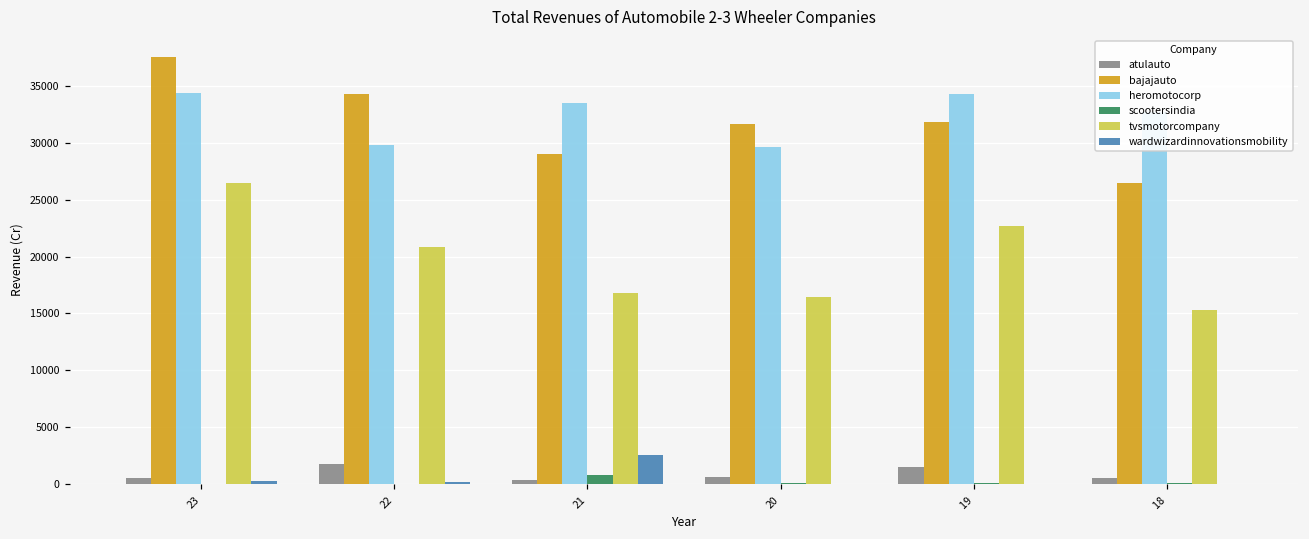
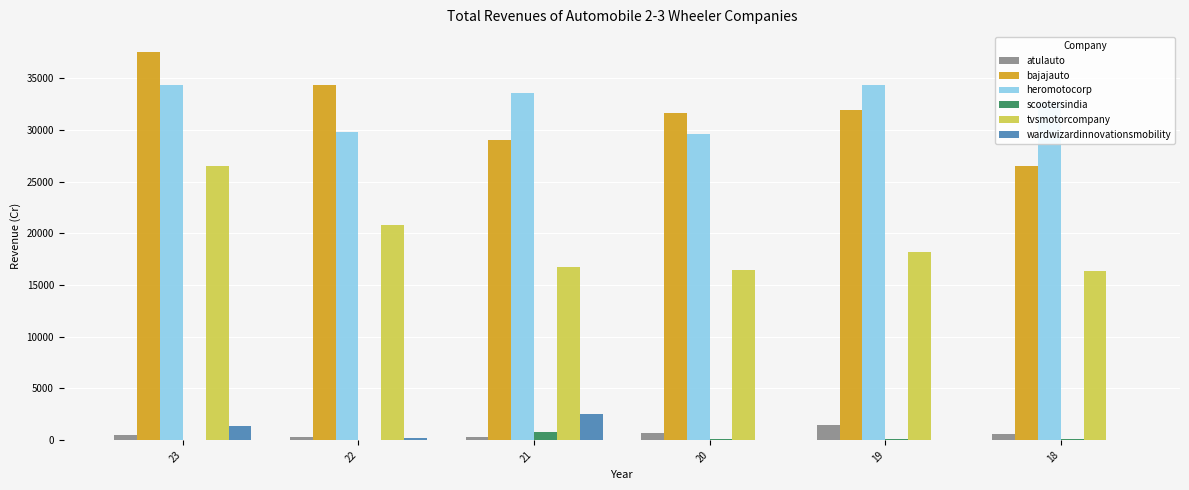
  {
    "atulauto": {
      "23": 500,
-     "22": 1800,
+     "22": 300,
      "21": 300,
      "20": 600,
      "19": 1500,
      "18": 600
    },
    "bajajauto": {
      "23": 37600,
      "22": 34400,
      "21": 29000,
      "20": 31700,
      "19": 31900,
      "18": 26500
    },
    "heromotocorp": {
      "23": 34400,
      "22": 29800,
      "21": 33600,
      "20": 29600,
      "19": 34300
    },
    "scootersindia": {
      "21": 800
    },
    "tvsmotorcompany": {
      "23": 26500,
      "22": 20800,
      "21": 16800,
      "20": 16500,
-     "19": 22700,
-     "18": 15300
+     "19": 18200,
+     "18": 16400
    },
    "wardwizardinnovationsmobility": {
-     "23": 200,
+     "23": 1300,
      "21": 2500
    }
  }
